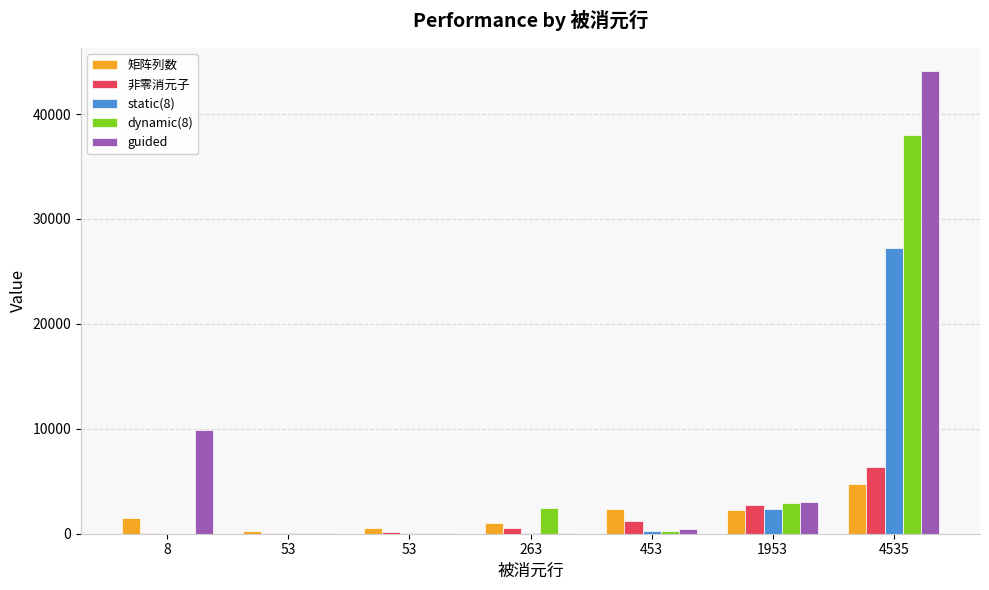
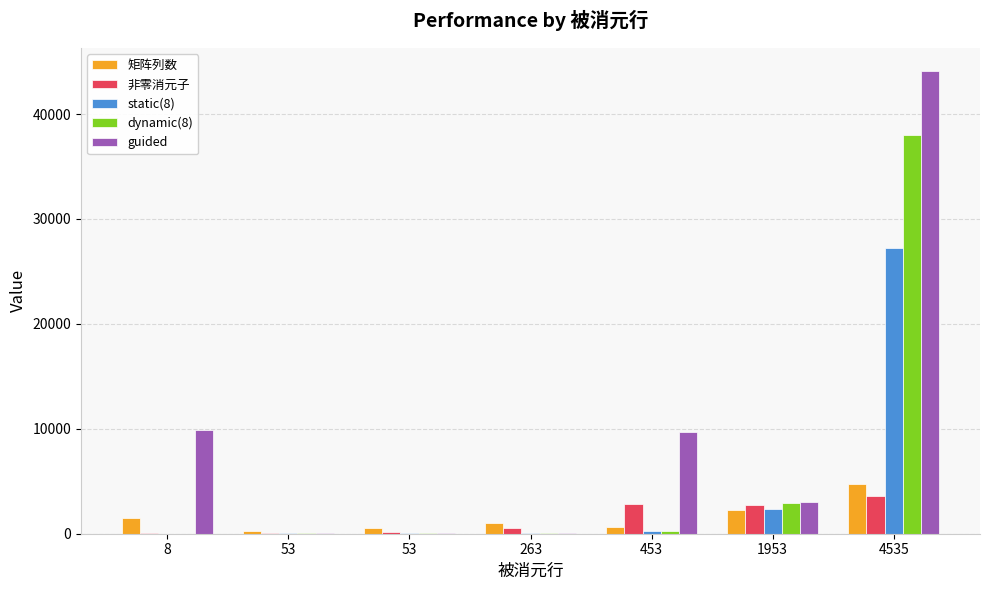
  {
    "矩阵列数": {
      "8": 1500,
      "263": 1000,
-     "453": 2400,
+     "453": 600,
      "1953": 2300,
      "4535": 4700
    },
    "非零消元子": {
      "263": 500,
-     "453": 1200,
+     "453": 2900,
      "1953": 2800,
-     "4535": 6400
+     "4535": 3600
    },
    "static(8)": {
      "453": 300,
      "1953": 2300,
      "4535": 27200
    },
    "dynamic(8)": {
-     "263": 2500,
+     "263": 100,
      "453": 300,
      "1953": 2900,
      "4535": 38000
    },
    "guided": {
      "8": 9800,
-     "453": 400,
+     "453": 9700,
      "1953": 3000,
      "4535": 44100
    }
  }
